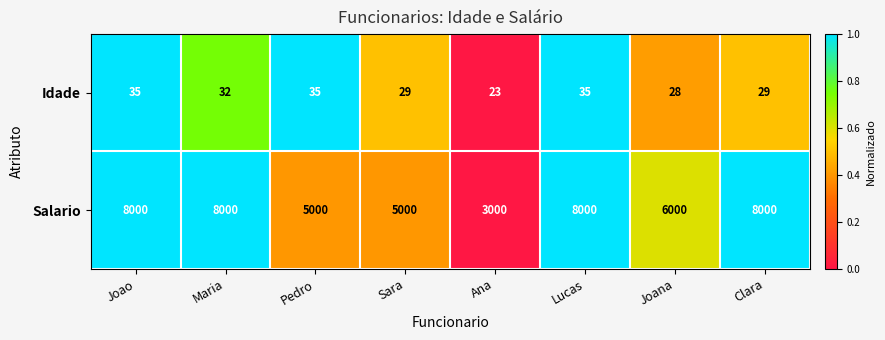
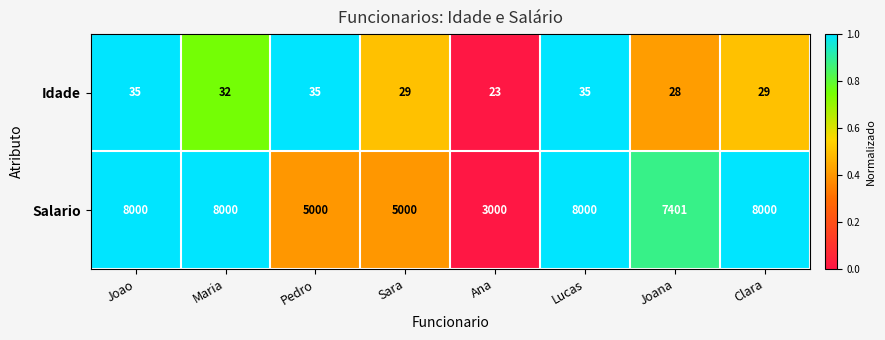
  {
    "Idade": {
      "Joao": 35,
      "Maria": 32,
      "Pedro": 35,
      "Sara": 29,
      "Ana": 23,
      "Lucas": 35,
      "Joana": 28,
      "Clara": 29
    },
    "Salario": {
      "Joao": 8000,
      "Maria": 8000,
      "Pedro": 5000,
      "Sara": 5000,
      "Ana": 3000,
      "Lucas": 8000,
-     "Joana": 6000,
+     "Joana": 7401,
      "Clara": 8000
    }
  }
